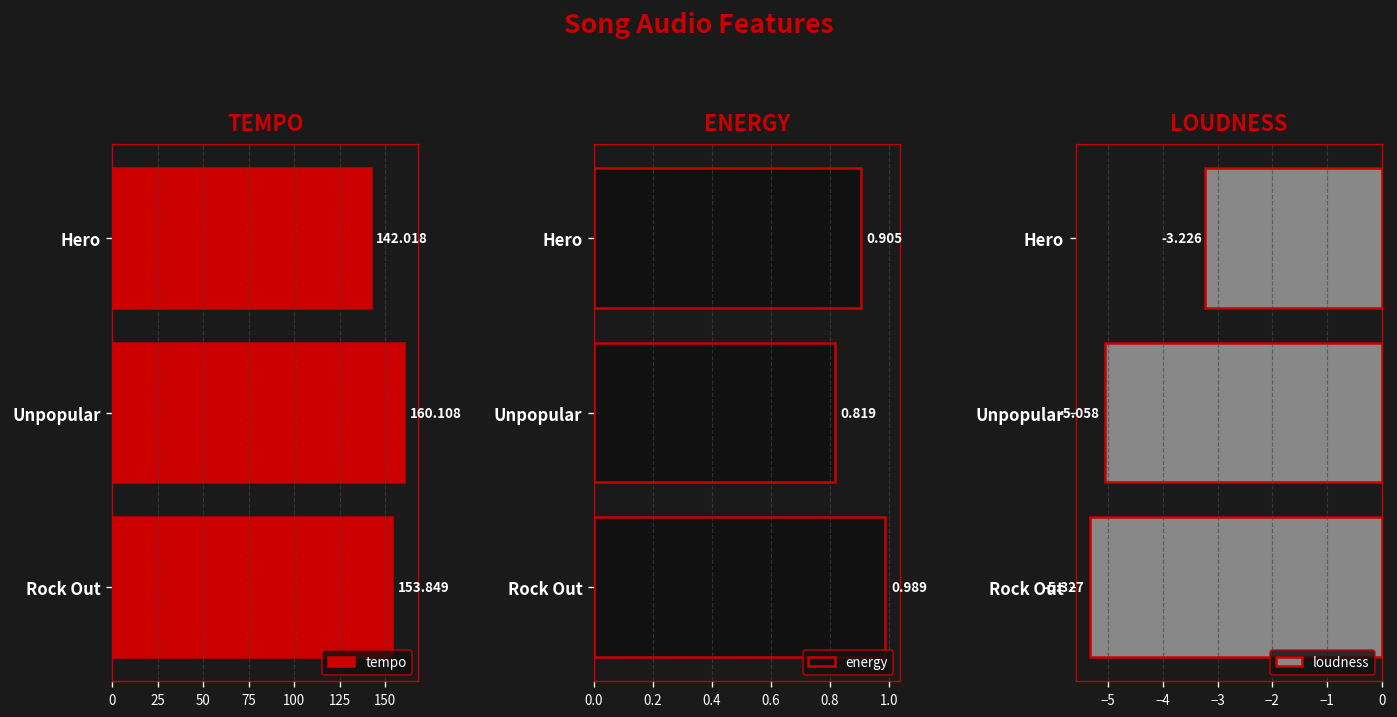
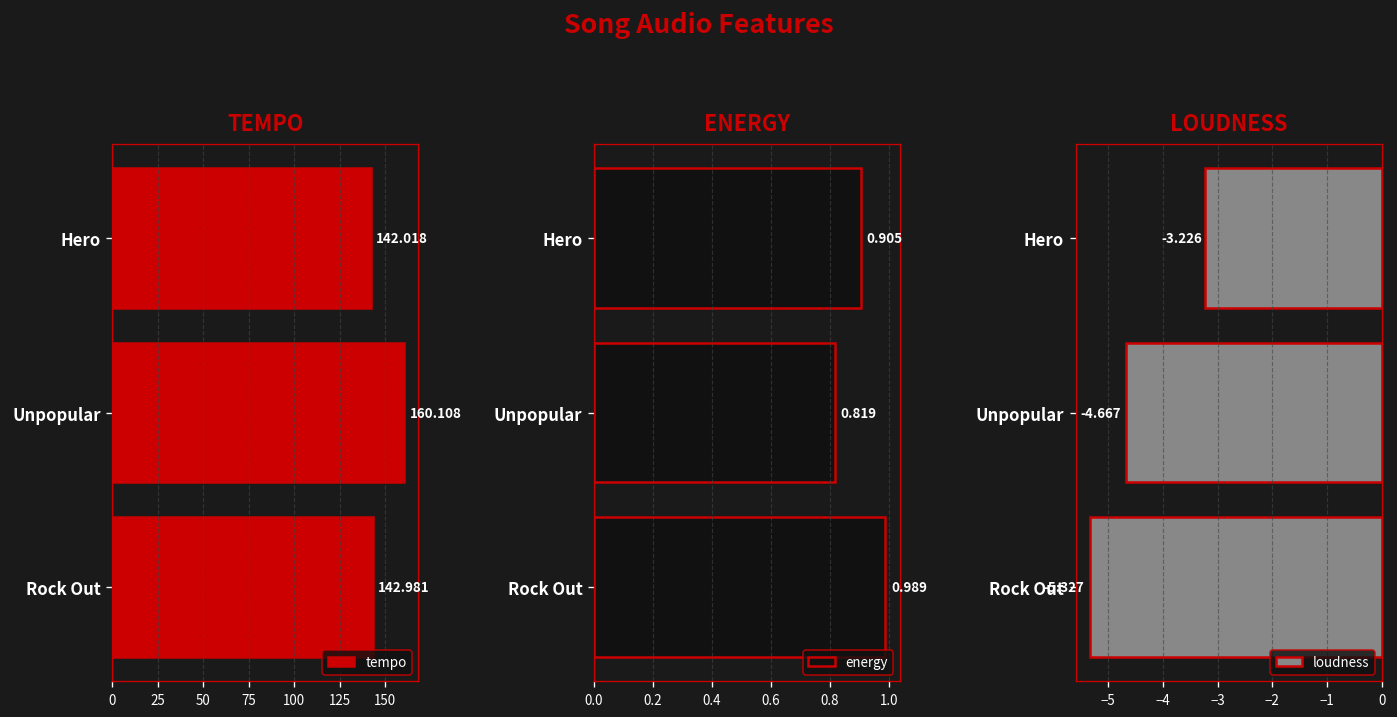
  {
    "TEMPO": {
      "Hero": 142.018,
      "Unpopular": 160.108,
-     "Rock Out": 153.849
+     "Rock Out": 142.981
    },
    "ENERGY": {
      "Hero": 0.905,
      "Unpopular": 0.819,
      "Rock Out": 0.989
    },
    "LOUDNESS": {
      "Hero": -3.226,
-     "Unpopular": -5.058,
+     "Unpopular": -4.667,
      "Rock Out": -5.327
    }
  }
